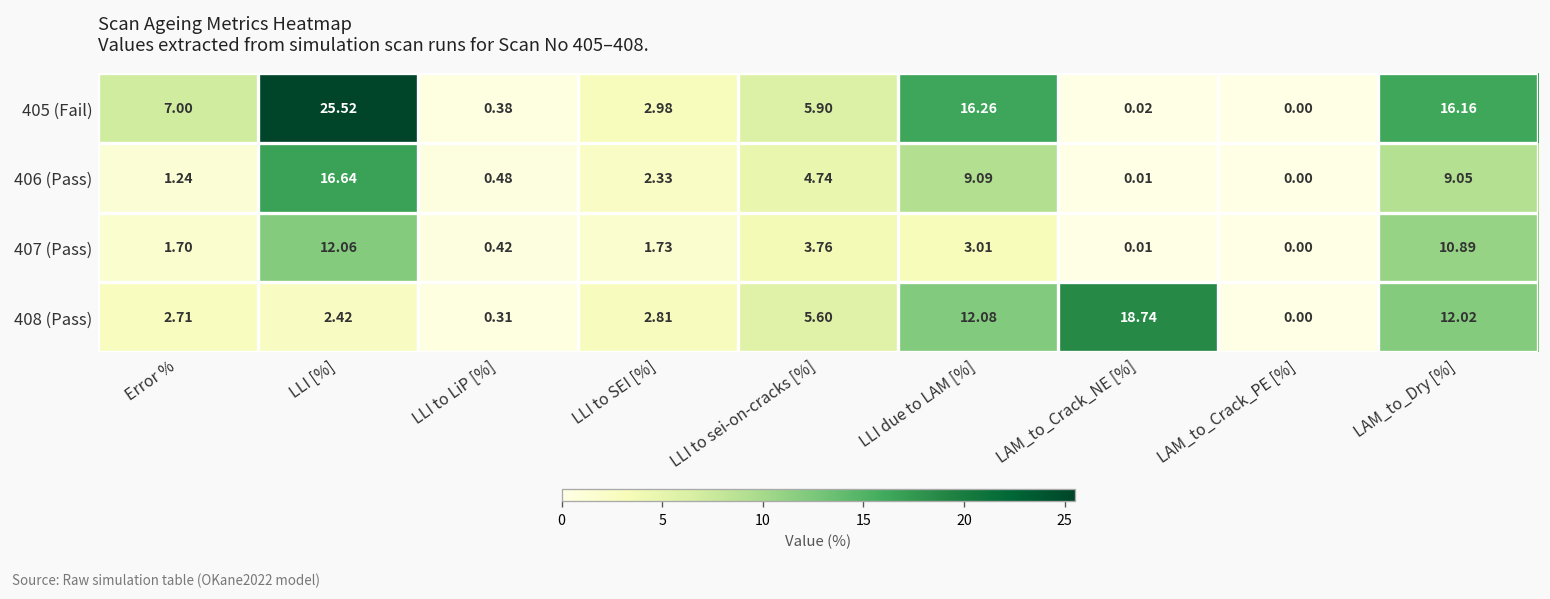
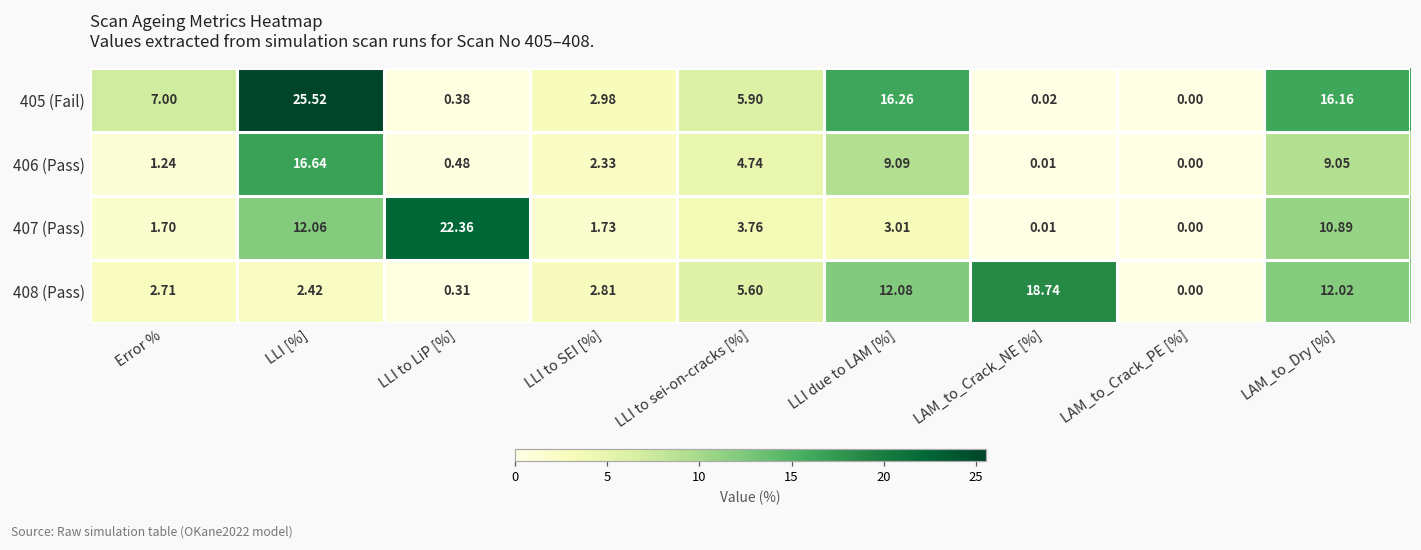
  {
    "405 (Fail)": {
      "Error %": 7.00,
      "LLI [%]": 25.52,
      "LLI to LiP [%]": 0.38,
      "LLI to SEI [%]": 2.98,
      "LLI to sei-on-cracks [%]": 5.90,
      "LLI due to LAM [%]": 16.26,
      "LAM_to_Crack_NE [%]": 0.02,
      "LAM_to_Crack_PE [%]": 0.00,
      "LAM_to_Dry [%]": 16.16
    },
    "406 (Pass)": {
      "Error %": 1.24,
      "LLI [%]": 16.64,
      "LLI to LiP [%]": 0.48,
      "LLI to SEI [%]": 2.33,
      "LLI to sei-on-cracks [%]": 4.74,
      "LLI due to LAM [%]": 9.09,
      "LAM_to_Crack_NE [%]": 0.01,
      "LAM_to_Crack_PE [%]": 0.00,
      "LAM_to_Dry [%]": 9.05
    },
    "407 (Pass)": {
      "Error %": 1.70,
      "LLI [%]": 12.06,
-     "LLI to LiP [%]": 0.42,
+     "LLI to LiP [%]": 22.36,
      "LLI to SEI [%]": 1.73,
      "LLI to sei-on-cracks [%]": 3.76,
      "LLI due to LAM [%]": 3.01,
      "LAM_to_Crack_NE [%]": 0.01,
      "LAM_to_Crack_PE [%]": 0.00,
      "LAM_to_Dry [%]": 10.89
    },
    "408 (Pass)": {
      "Error %": 2.71,
      "LLI [%]": 2.42,
      "LLI to LiP [%]": 0.31,
      "LLI to SEI [%]": 2.81,
      "LLI to sei-on-cracks [%]": 5.60,
      "LLI due to LAM [%]": 12.08,
      "LAM_to_Crack_NE [%]": 18.74,
      "LAM_to_Crack_PE [%]": 0.00,
      "LAM_to_Dry [%]": 12.02
    }
  }
